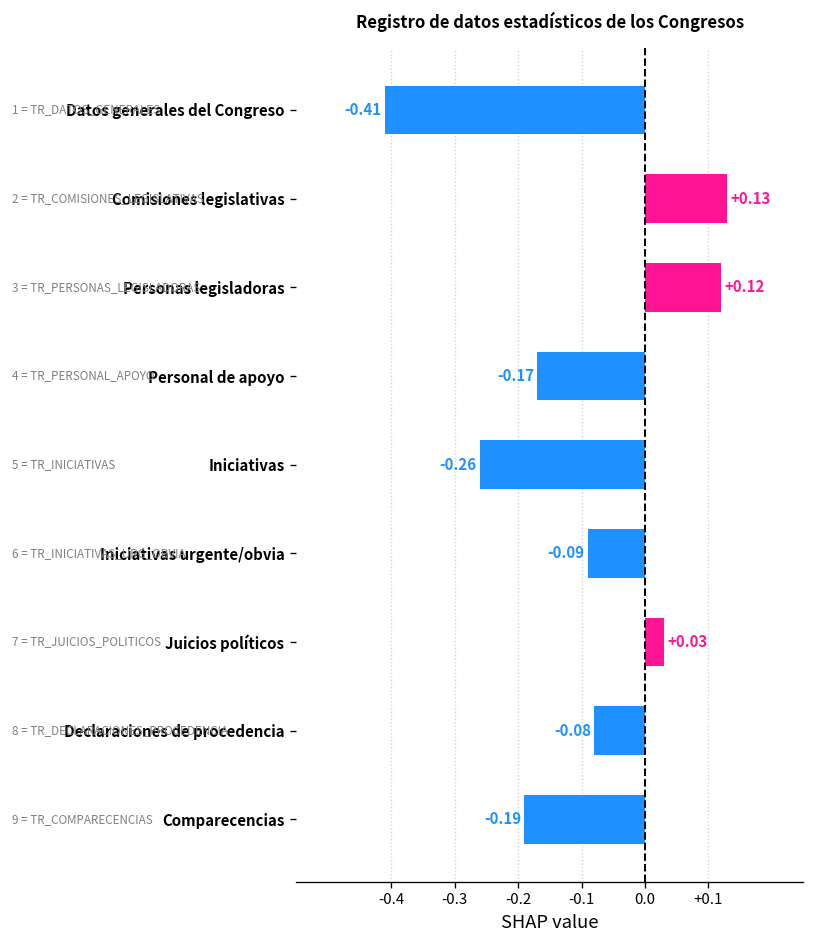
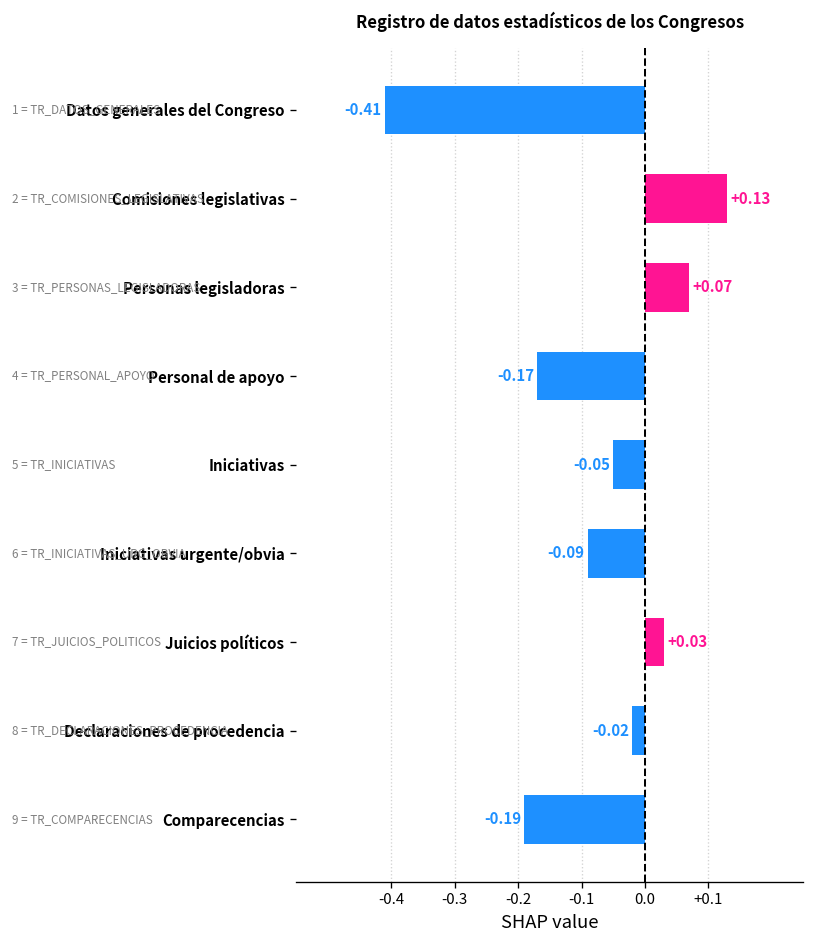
  {
    "Datos generales del Congreso": "-0.41",
    "Comisiones legislativas": "+0.13",
-   "Personas legisladoras": "+0.12",
+   "Personas legisladoras": "+0.07",
    "Personal de apoyo": "-0.17",
-   "Iniciativas": "-0.26",
+   "Iniciativas": "-0.05",
    "Iniciativas urgente/obvia": "-0.09",
    "Juicios políticos": "+0.03",
-   "Declaraciones de procedencia": "-0.08",
+   "Declaraciones de procedencia": "-0.02",
    "Comparecencias": "-0.19"
  }
